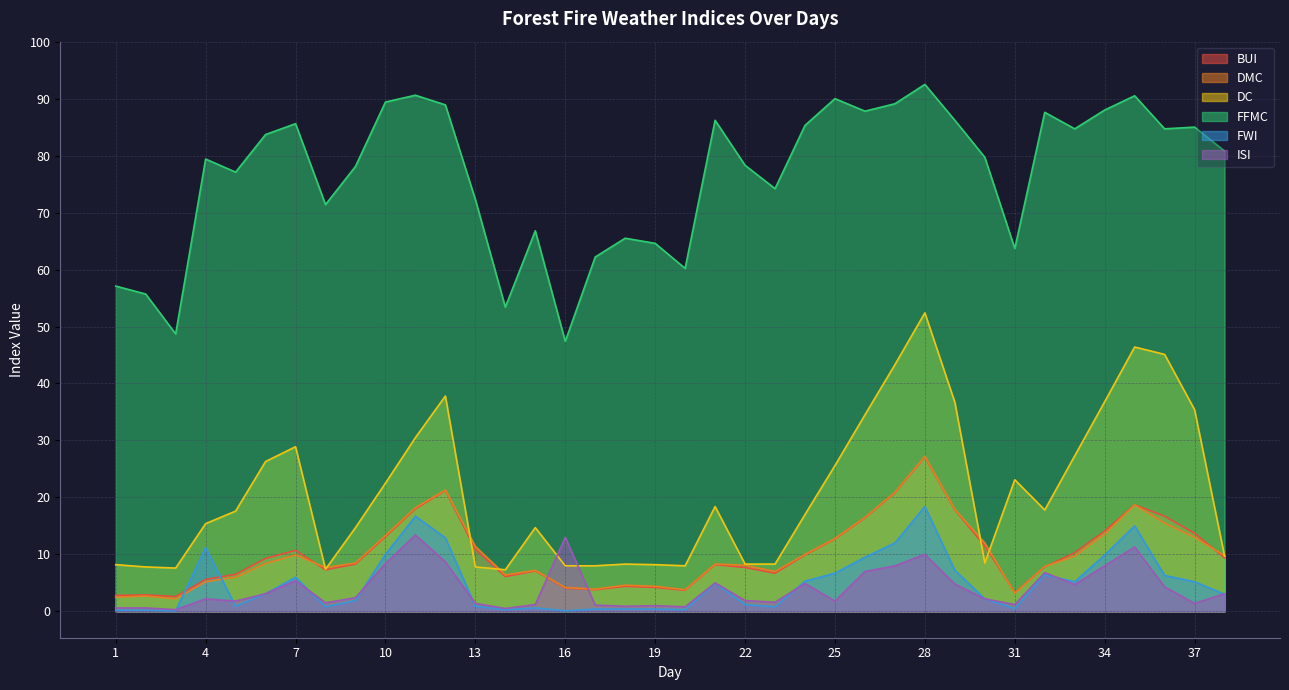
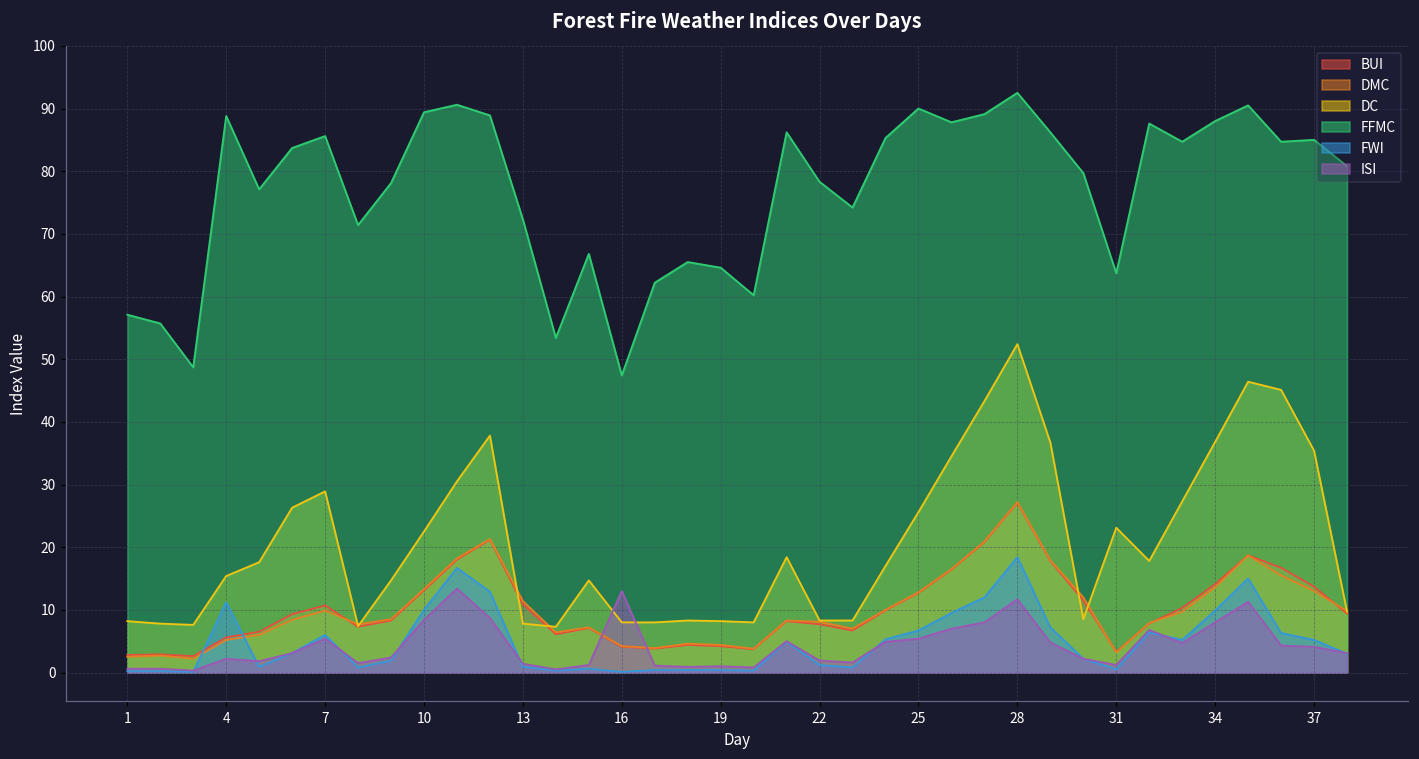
  {
    "DC": {
      "1": 8,
      "4": 15,
      "7": 29,
      "10": 23,
      "13": 8,
      "16": 8,
      "19": 8,
      "25": 26,
      "28": 52,
      "31": 23,
      "34": 37,
      "37": 35
    },
    "FFMC": {
      "1": 57,
-     "4": 79,
+     "4": 89,
      "7": 86,
      "10": 89,
      "13": 72,
      "16": 47,
      "19": 65,
      "22": 78,
      "25": 90,
      "28": 93,
      "31": 64,
      "34": 88,
      "37": 85
    },
    "FWI": {
      "4": 11,
      "7": 6,
      "10": 10,
      "13": 1,
      "16": 0,
      "19": 0,
      "22": 1,
      "25": 7,
      "28": 18,
      "31": 1,
      "34": 10,
      "37": 5
    },
    "ISI": {
      "4": 2,
      "7": 5,
      "10": 8,
      "13": 1,
      "16": 13,
      "19": 1,
      "22": 2,
-     "25": 2,
-     "28": 10,
+     "25": 5,
+     "28": 12,
      "31": 1,
      "34": 8,
-     "37": 1
+     "37": 4
    }
  }
